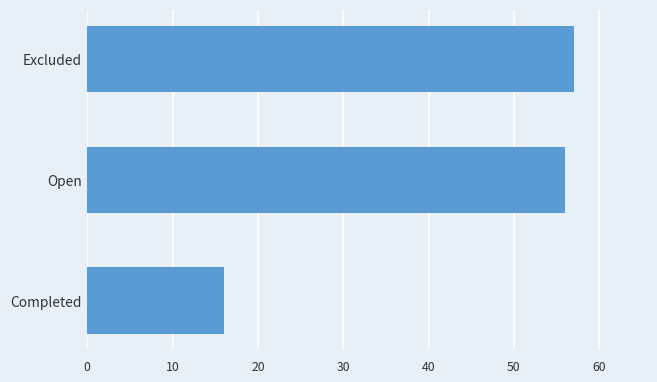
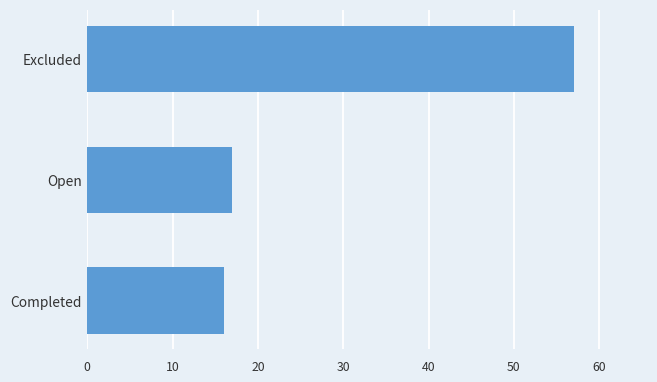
  {
    "Excluded": 57,
-   "Open": 56,
+   "Open": 17,
    "Completed": 16
  }
